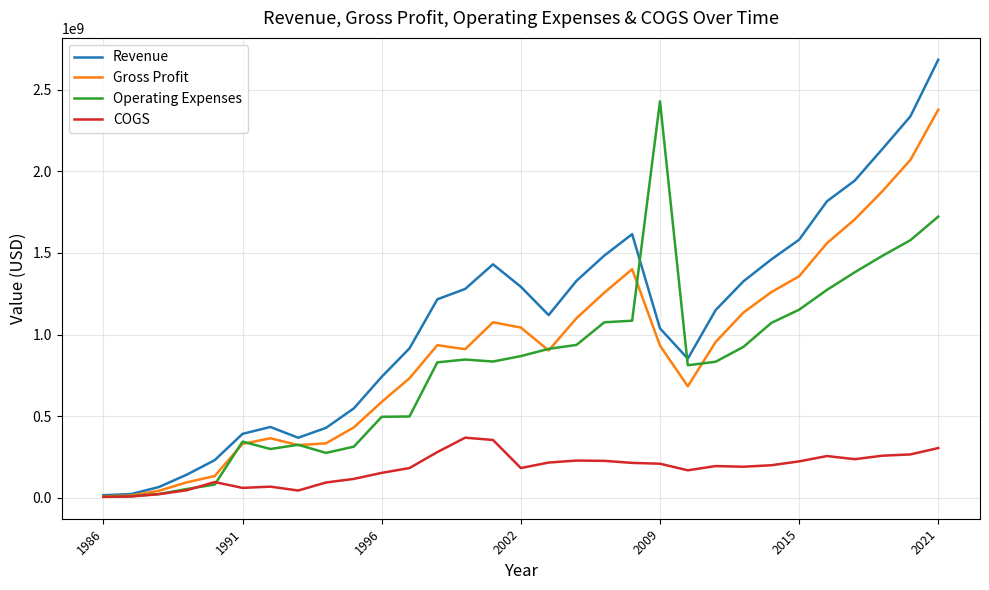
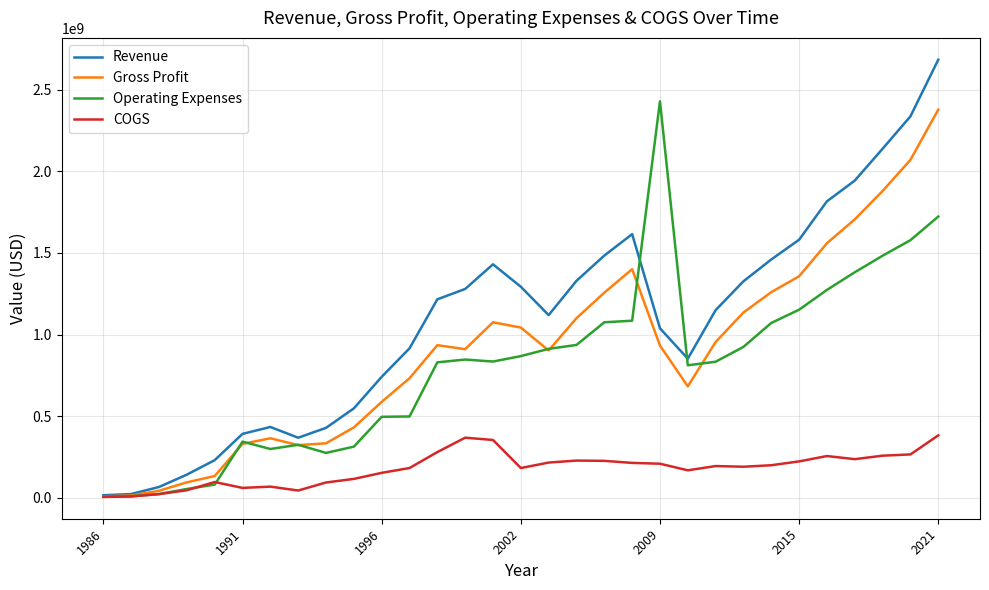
  {
    "Revenue": {
      "1991": 390000000,
      "1996": 740000000,
      "2002": 1290000000,
      "2009": 1040000000,
      "2015": 1580000000,
      "2021": 2680000000
    },
    "Gross Profit": {
      "1996": 590000000,
      "2002": 1040000000,
      "2009": 930000000,
      "2015": 1360000000,
      "2021": 2380000000
    },
    "Operating Expenses": {
      "1996": 500000000,
      "2002": 870000000,
      "2009": 2430000000,
      "2015": 1150000000,
      "2021": 1720000000
    },
    "COGS": {
      "1991": 60000000,
      "1996": 150000000,
      "2002": 180000000,
      "2009": 210000000,
      "2015": 220000000,
-     "2021": 310000000
+     "2021": 380000000
    }
  }
